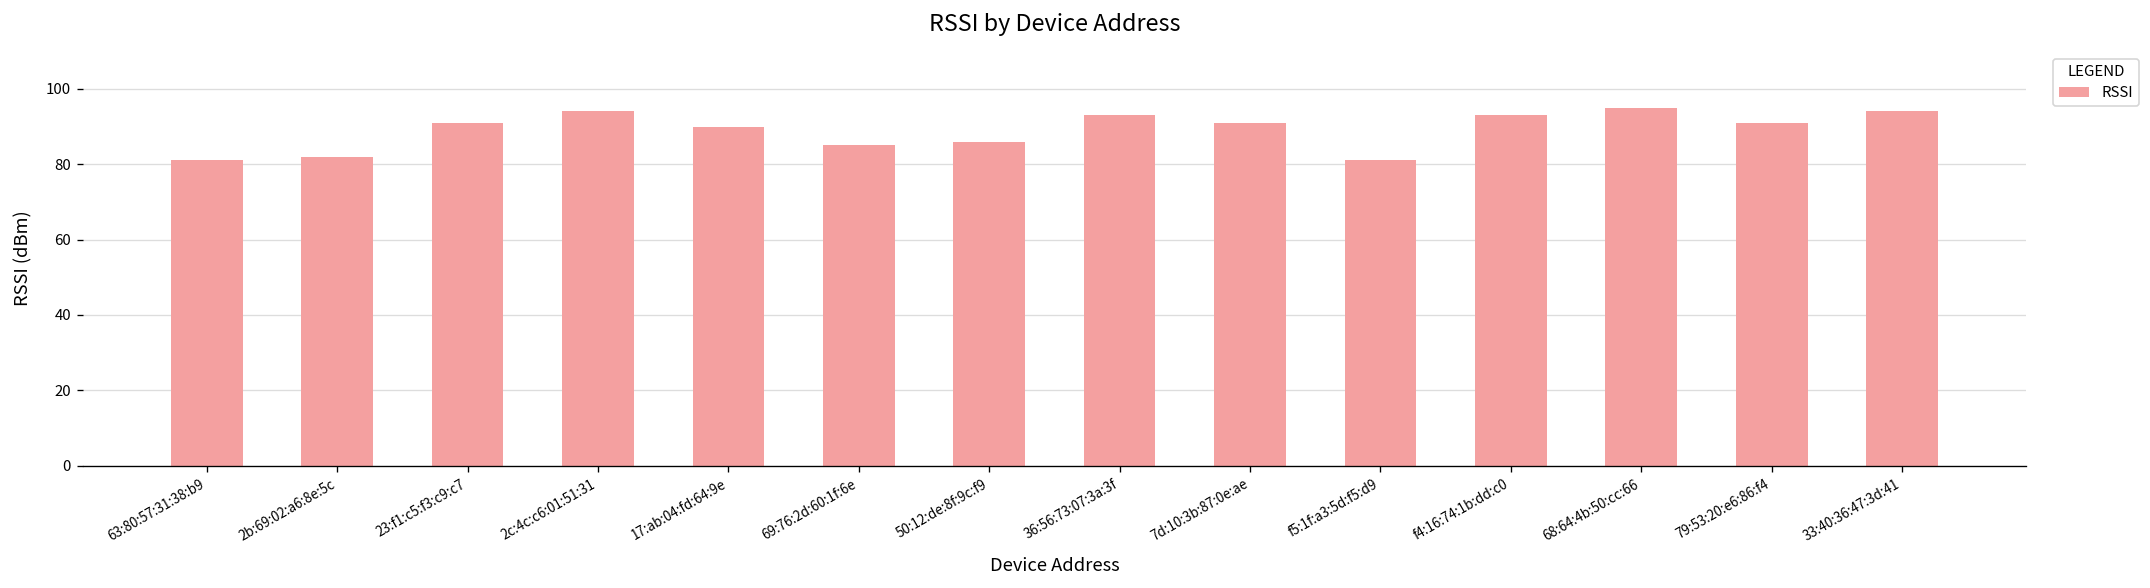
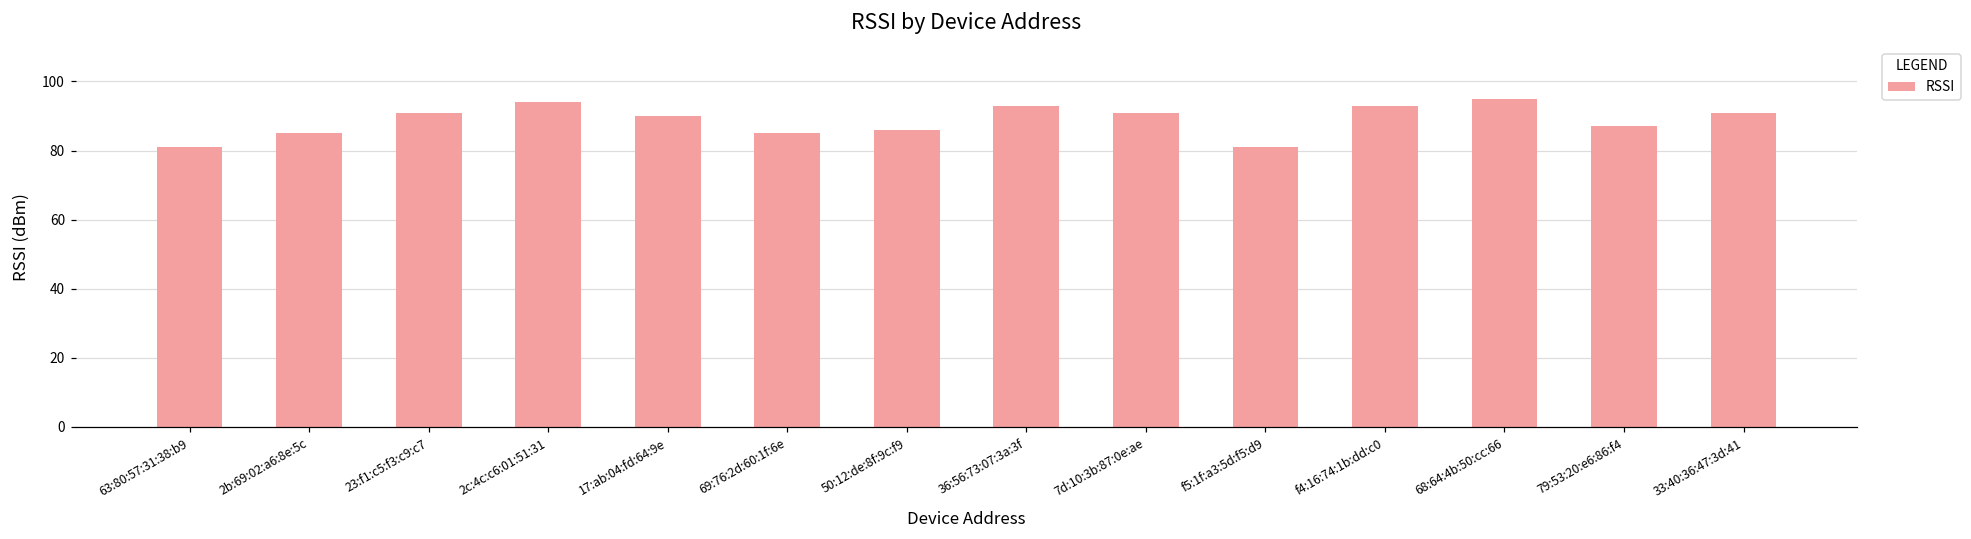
  {
    "63:80:57:31:38:b9": 81,
-   "2b:69:02:a6:8e:5c": 82,
+   "2b:69:02:a6:8e:5c": 85,
    "23:f1:c5:f3:c9:c7": 91,
    "2c:4c:c6:01:51:31": 94,
    "17:ab:04:fd:64:9e": 90,
    "69:76:2d:60:1f:6e": 85,
    "50:12:de:8f:9c:f9": 86,
    "36:56:73:07:3a:3f": 93,
    "7d:10:3b:87:0e:ae": 91,
    "f5:1f:a3:5d:f5:d9": 81,
    "f4:16:74:1b:dd:c0": 93,
    "68:64:4b:50:cc:66": 95,
-   "79:53:20:e6:86:f4": 91,
-   "33:40:36:47:3d:41": 94
+   "79:53:20:e6:86:f4": 87,
+   "33:40:36:47:3d:41": 91
  }
